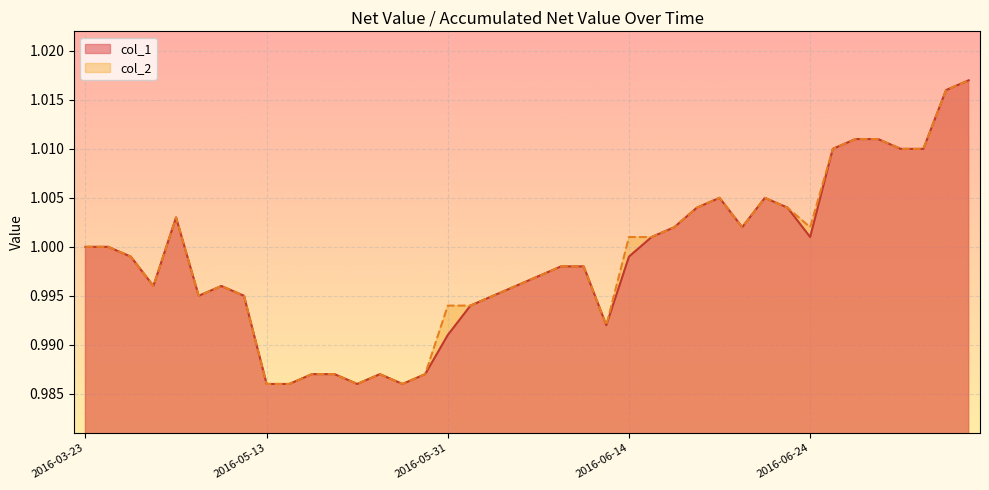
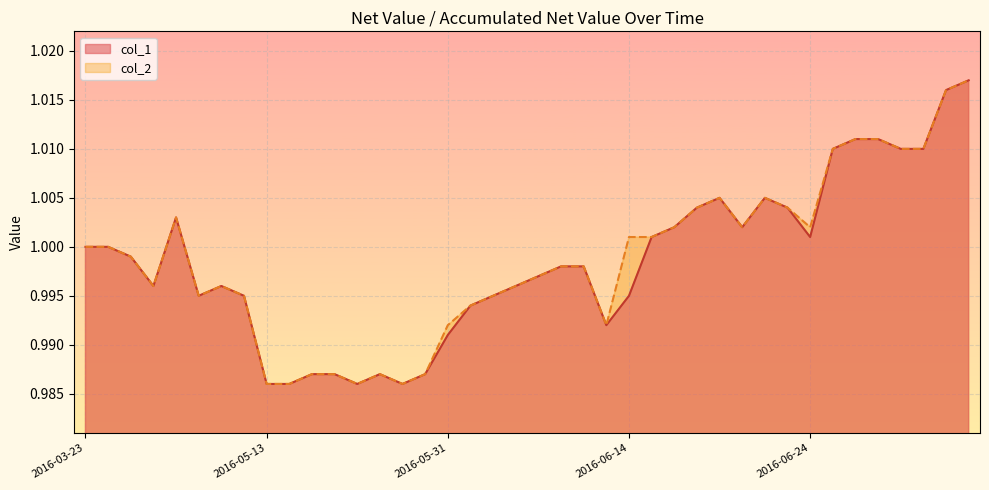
  {
    "col_1": {
      "2016-05-31": 0.991,
-     "2016-06-14": 0.999,
+     "2016-06-14": 0.995,
      "2016-06-24": 1.001
    },
    "col_2": {
-     "2016-05-31": 0.994,
+     "2016-05-31": 0.992,
      "2016-06-14": 1.001,
      "2016-06-24": 1.002
    }
  }
